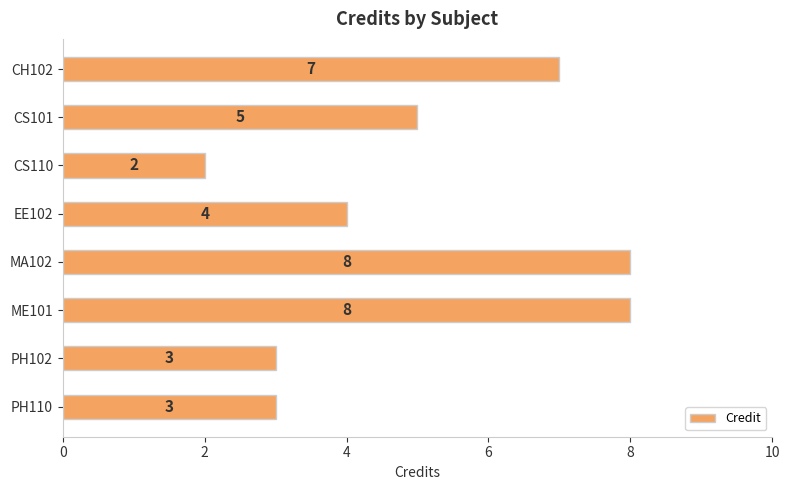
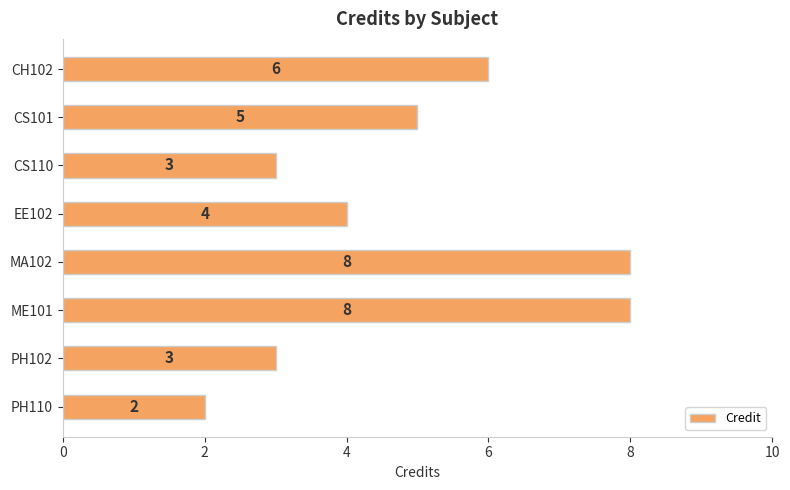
  {
-   "CH102": 7,
+   "CH102": 6,
    "CS101": 5,
-   "CS110": 2,
+   "CS110": 3,
    "EE102": 4,
    "MA102": 8,
    "ME101": 8,
    "PH102": 3,
-   "PH110": 3
+   "PH110": 2
  }
